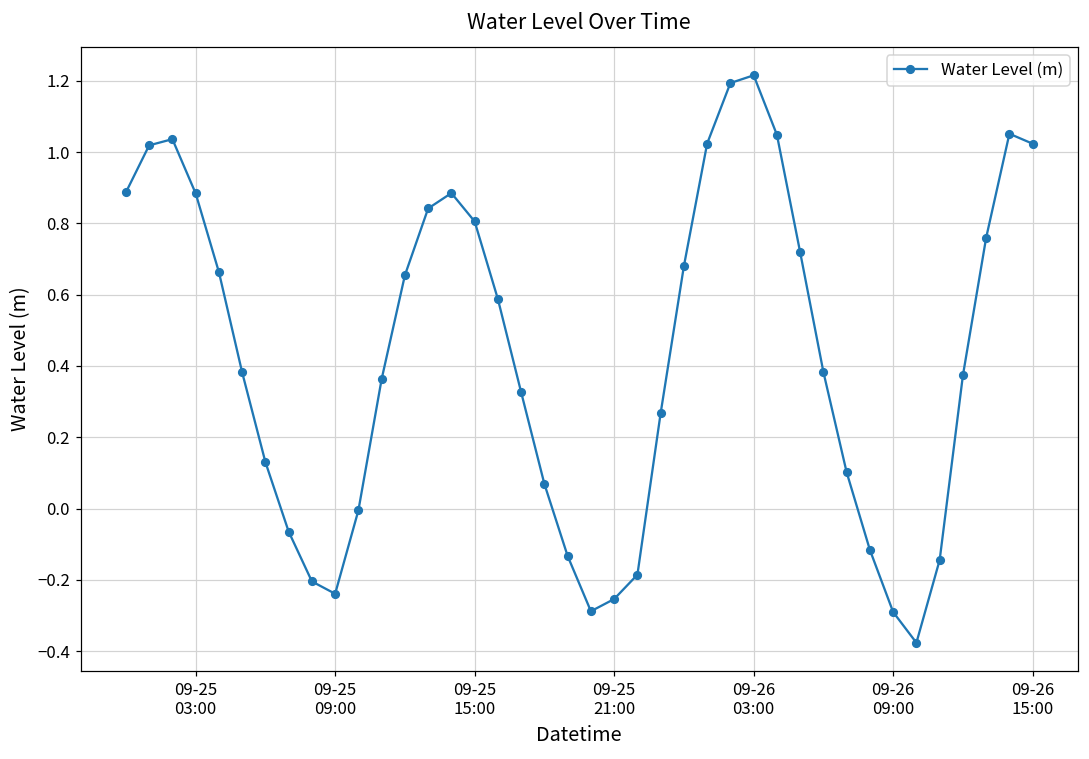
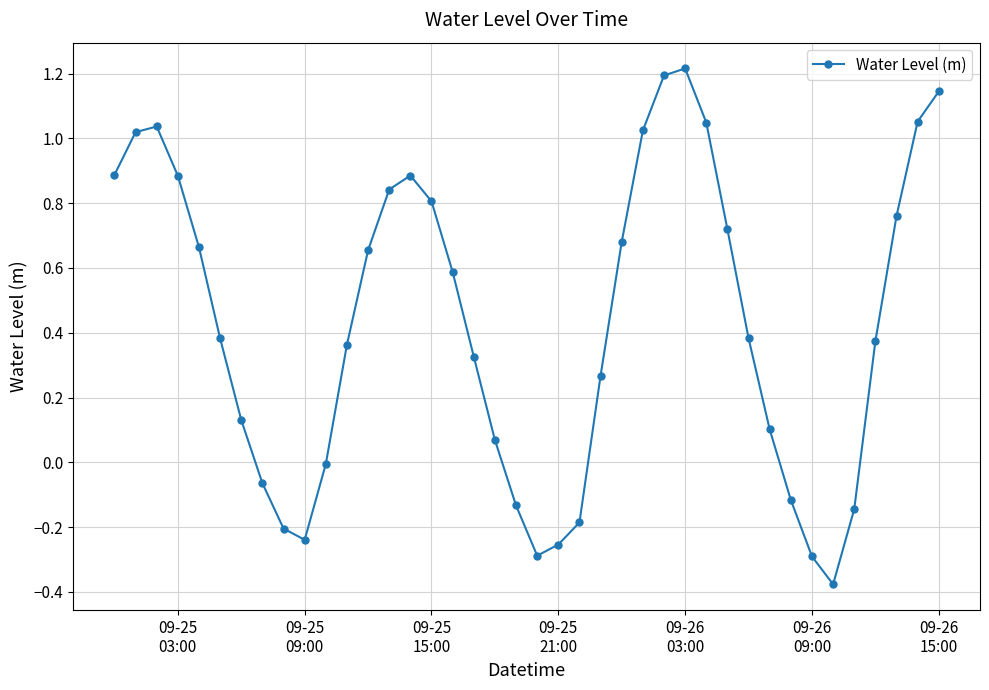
  {
    "09-25 03:00": 0.88,
    "09-25 09:00": -0.24,
    "09-25 15:00": 0.81,
    "09-25 21:00": -0.25,
    "09-26 03:00": 1.22,
    "09-26 09:00": -0.29,
-   "09-26 15:00": 1.02
+   "09-26 15:00": 1.14
  }
